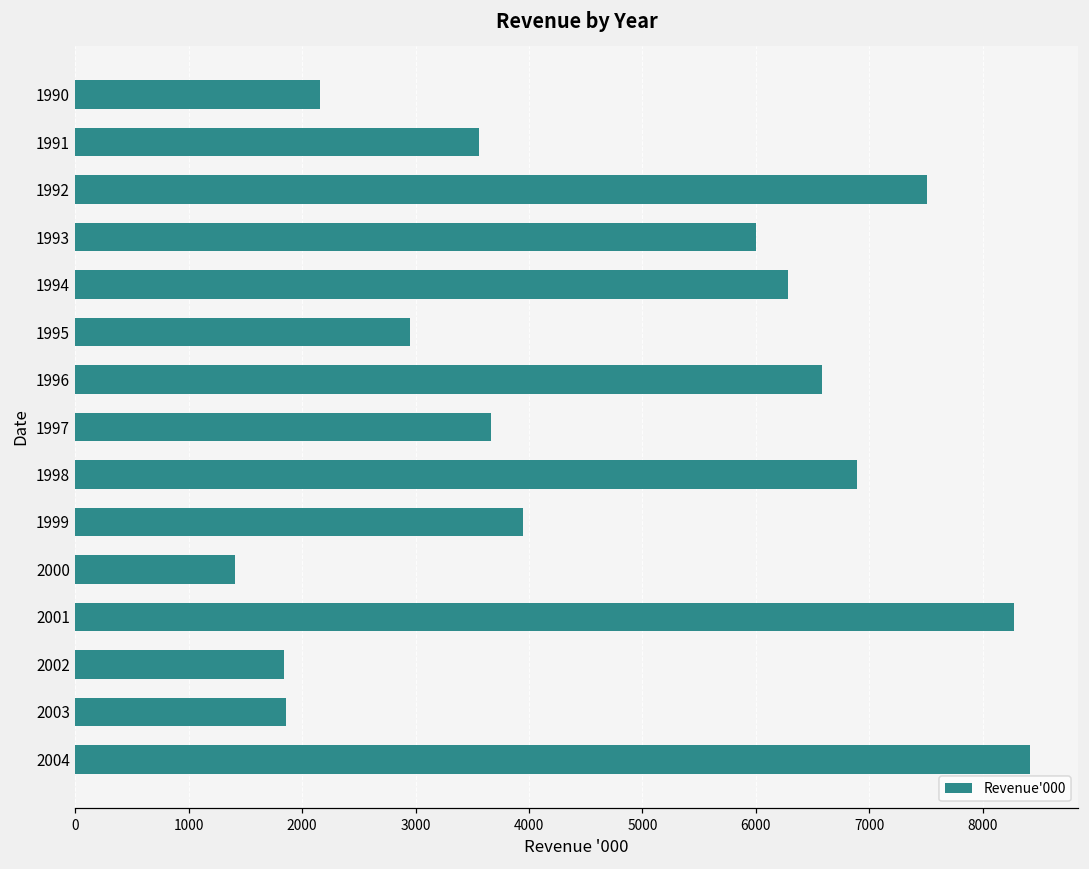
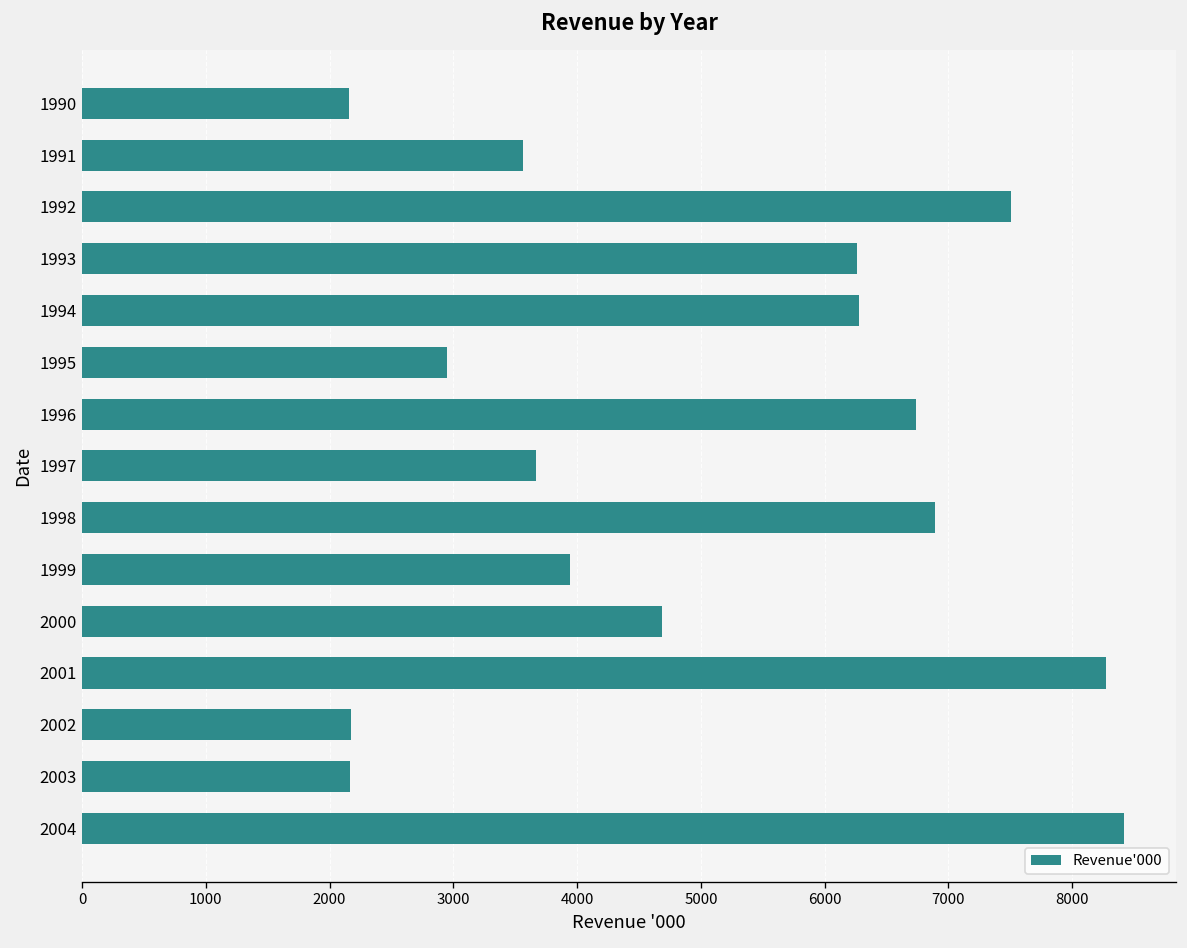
  {
    "1990": 2160,
    "1991": 3560,
    "1992": 7510,
-   "1993": 6000,
+   "1993": 6260,
    "1994": 6280,
    "1995": 2950,
-   "1996": 6580,
+   "1996": 6740,
    "1997": 3670,
    "1998": 6890,
    "1999": 3940,
-   "2000": 1410,
+   "2000": 4690,
    "2001": 8270,
-   "2002": 1840,
-   "2003": 1860,
+   "2002": 2170,
+   "2003": 2170,
    "2004": 8420
  }
